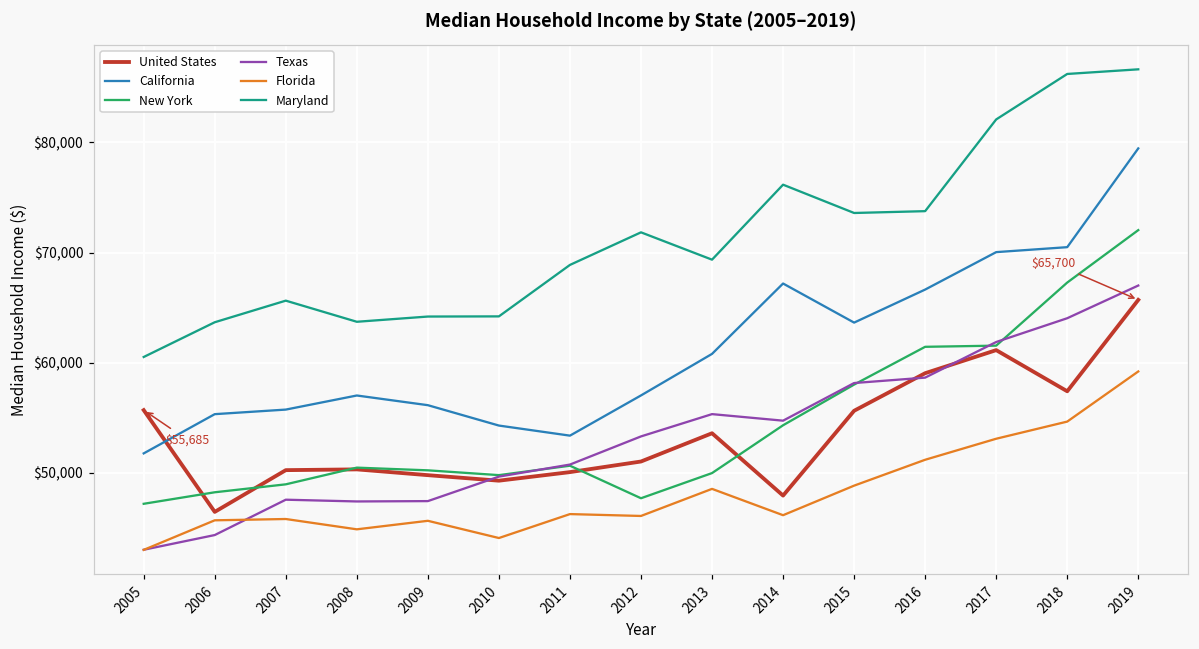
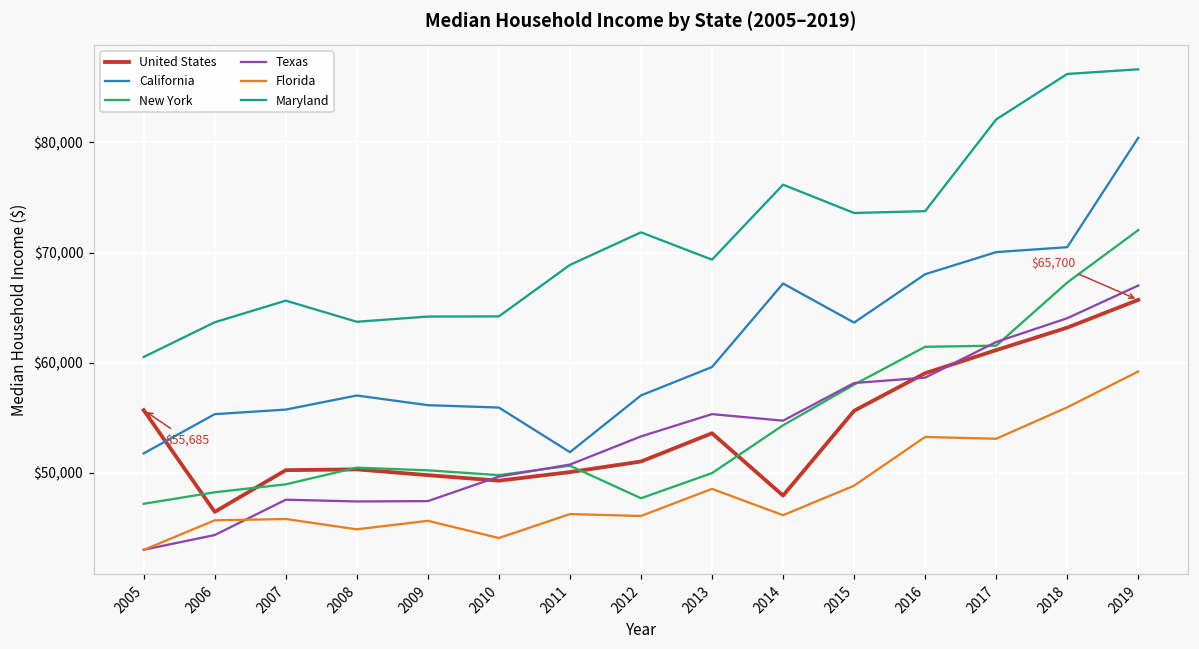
  {
    "United States": {
      "2006": "$46,400",
      "2007": "$50,200",
      "2009": "$49,800",
      "2010": "$49,300",
      "2011": "$50,100",
      "2012": "$51,000",
      "2013": "$53,600",
      "2014": "$47,900",
      "2015": "$55,600",
      "2016": "$59,000",
      "2017": "$61,100",
-     "2018": "$57,400",
+     "2018": "$63,200",
      "2019": "$65,700"
    },
    "California": {
      "2005": "$51,800",
      "2006": "$55,300",
      "2007": "$55,700",
      "2008": "$57,000",
      "2009": "$56,100",
-     "2010": "$54,300",
-     "2011": "$53,400",
+     "2010": "$55,900",
+     "2011": "$51,900",
      "2012": "$57,000",
-     "2013": "$60,800",
+     "2013": "$59,600",
      "2014": "$67,200",
      "2015": "$63,600",
-     "2016": "$66,600",
+     "2016": "$68,000",
      "2017": "$70,000",
      "2018": "$70,500",
-     "2019": "$79,500"
+     "2019": "$80,400"
    },
    "Texas": {
      "2006": "$44,300",
      "2007": "$47,500",
      "2008": "$47,400",
      "2009": "$47,400",
      "2012": "$53,300",
      "2013": "$55,300",
      "2014": "$54,700",
      "2016": "$58,600",
      "2017": "$61,900",
      "2018": "$64,000",
      "2019": "$67,000"
    },
    "Florida": {
      "2006": "$45,700",
      "2007": "$45,800",
      "2008": "$44,900",
      "2009": "$45,600",
      "2010": "$44,100",
      "2011": "$46,200",
      "2012": "$46,100",
      "2013": "$48,500",
      "2014": "$46,100",
      "2015": "$48,800",
-     "2016": "$51,200",
+     "2016": "$53,200",
      "2017": "$53,100",
-     "2018": "$54,600",
+     "2018": "$55,900",
      "2019": "$59,200"
    }
  }
